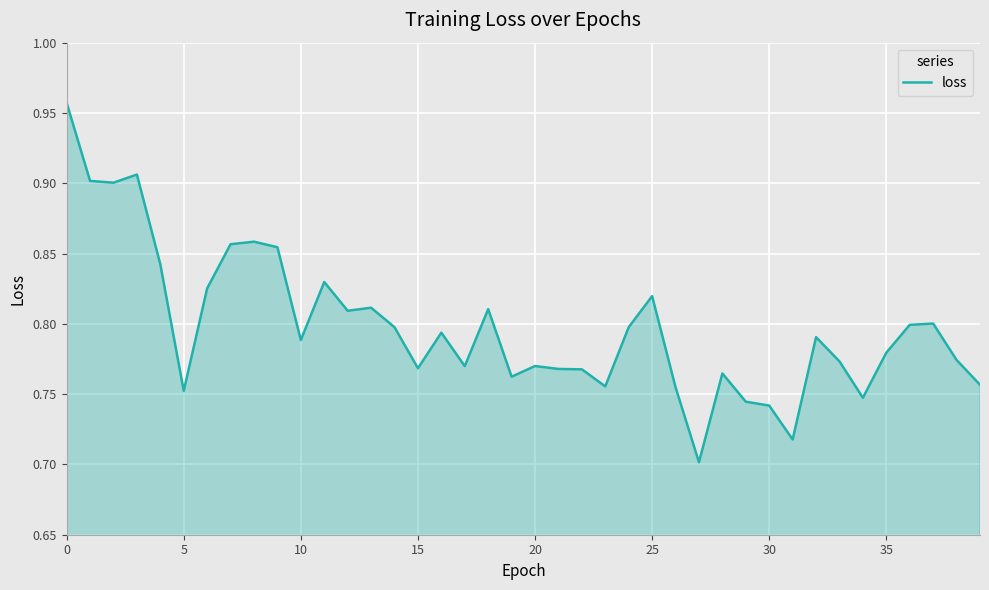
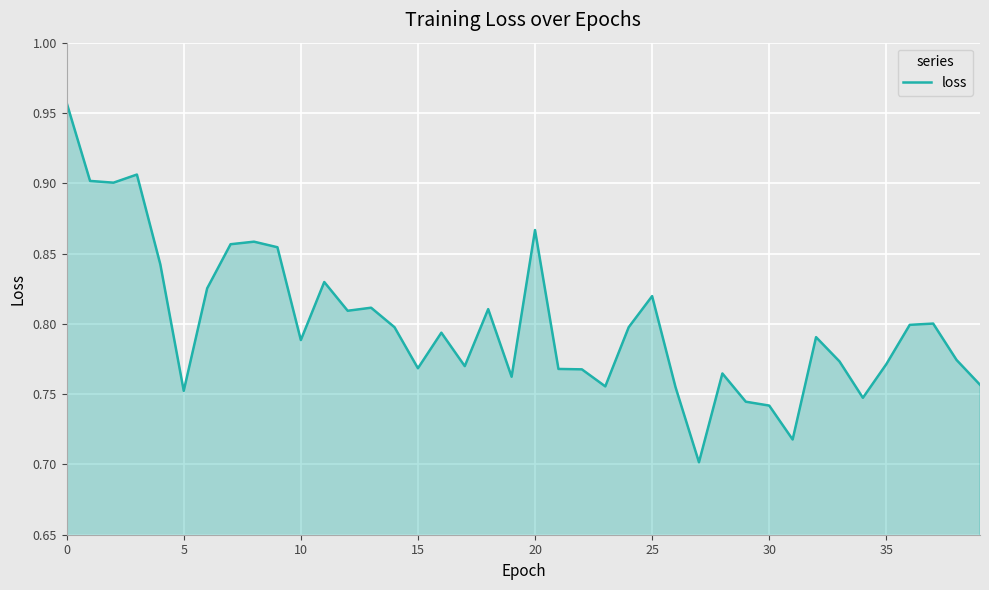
  {
    "0": 0.957,
    "5": 0.752,
    "10": 0.788,
    "15": 0.768,
-   "20": 0.770,
+   "20": 0.867,
    "25": 0.820,
    "30": 0.742,
-   "35": 0.779
+   "35": 0.771
  }
